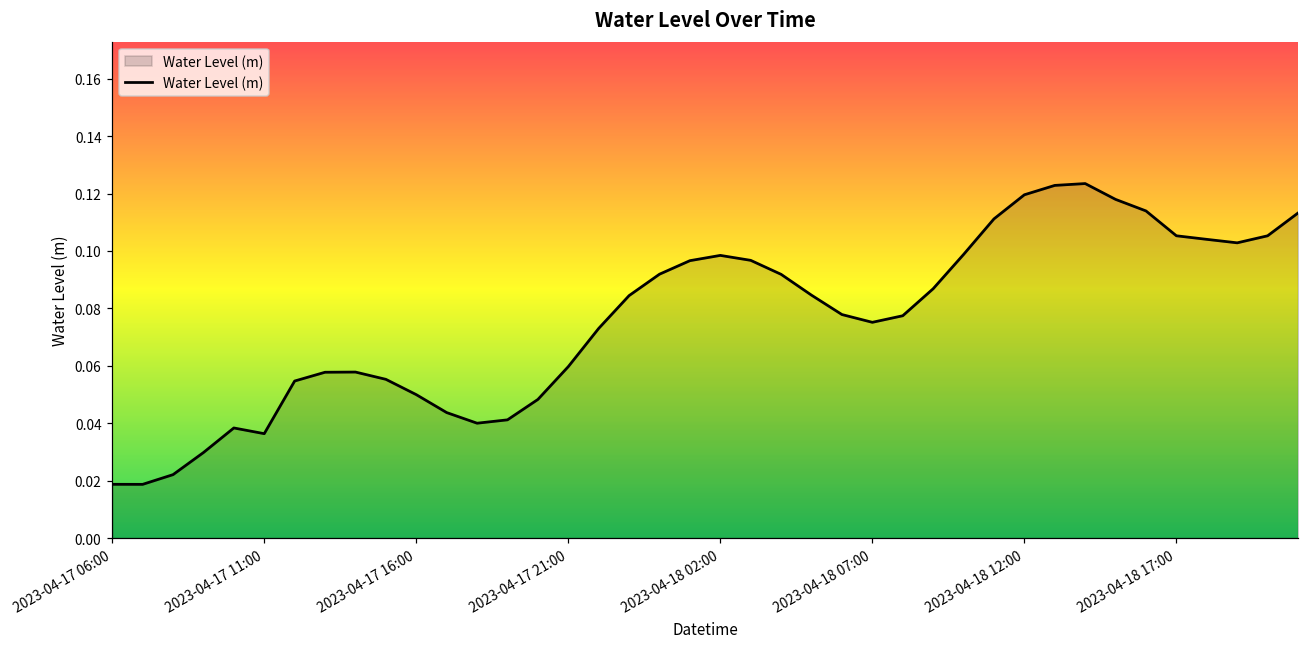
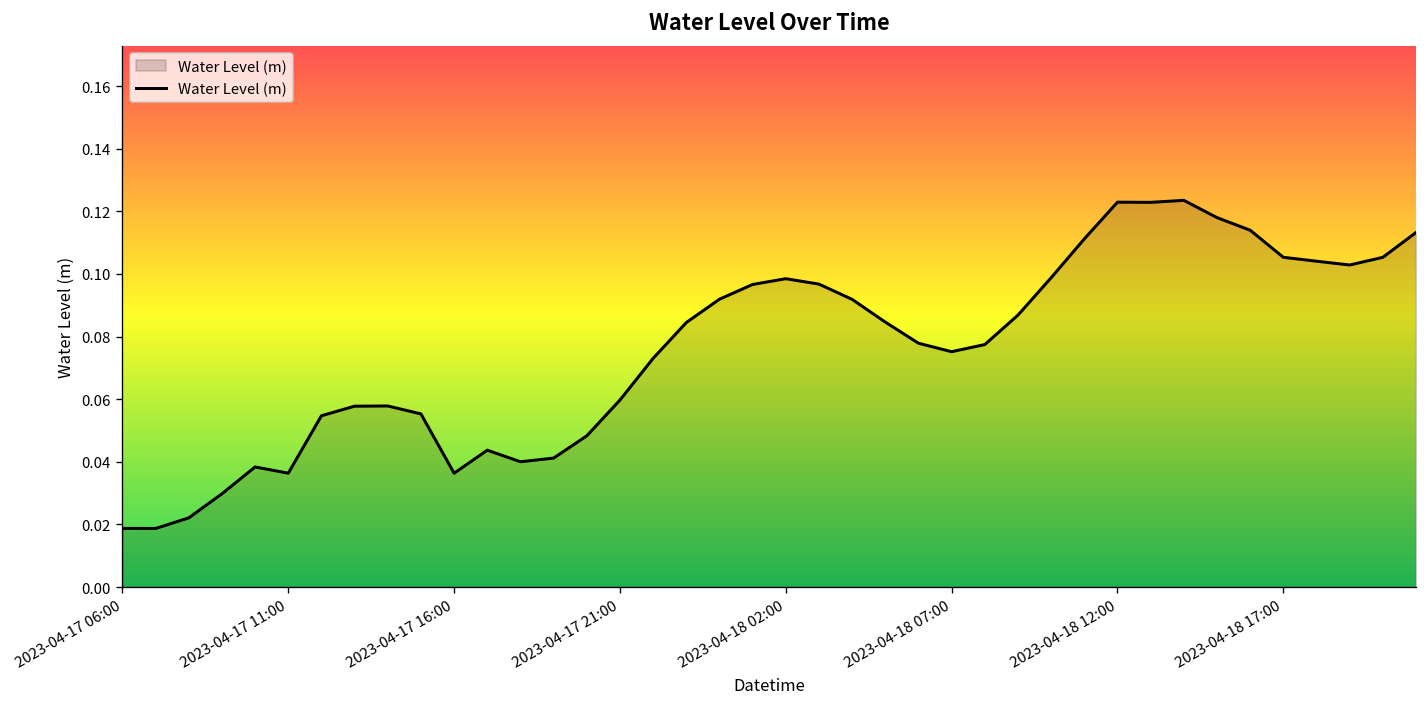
  {
    "2023-04-17 06:00": 0.019,
    "2023-04-17 11:00": 0.036,
-   "2023-04-17 16:00": 0.050,
+   "2023-04-17 16:00": 0.036,
    "2023-04-17 21:00": 0.060,
    "2023-04-18 02:00": 0.098,
    "2023-04-18 07:00": 0.075,
-   "2023-04-18 12:00": 0.120,
+   "2023-04-18 12:00": 0.123,
    "2023-04-18 17:00": 0.105
  }
